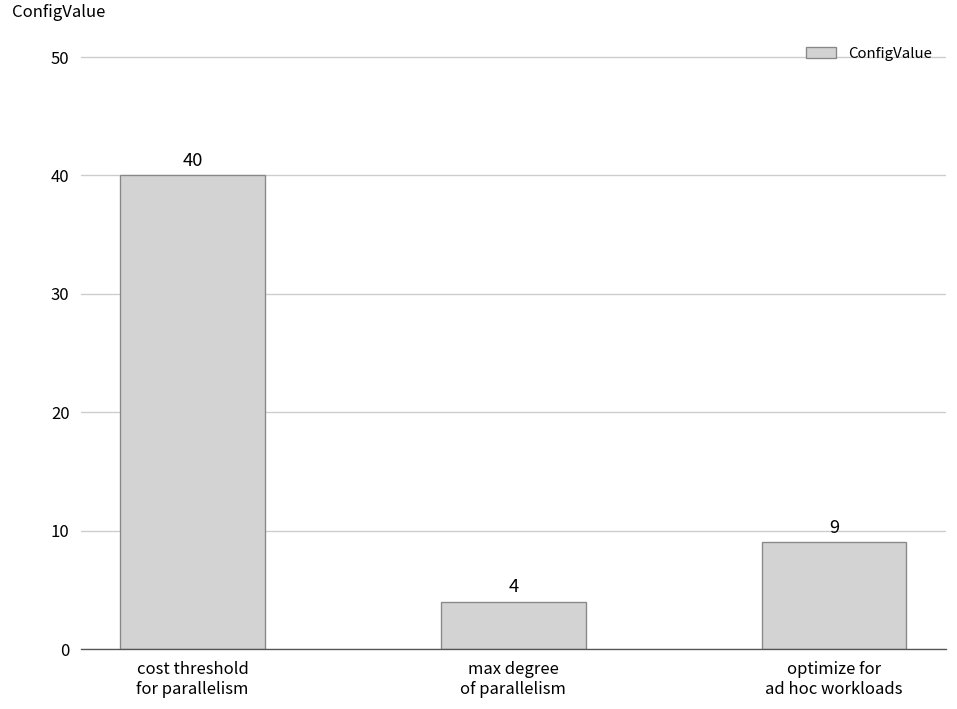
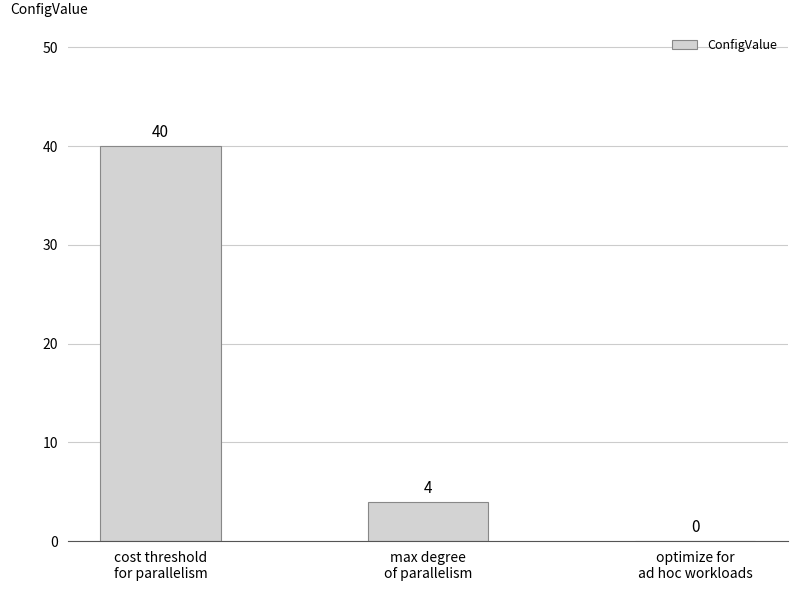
  {
    "cost threshold for parallelism": 40,
    "max degree of parallelism": 4,
-   "optimize for ad hoc workloads": 9
+   "optimize for ad hoc workloads": 0
  }
